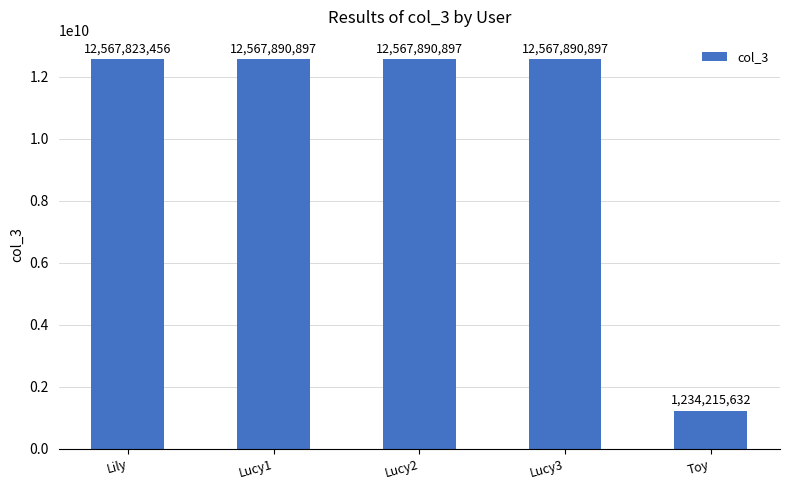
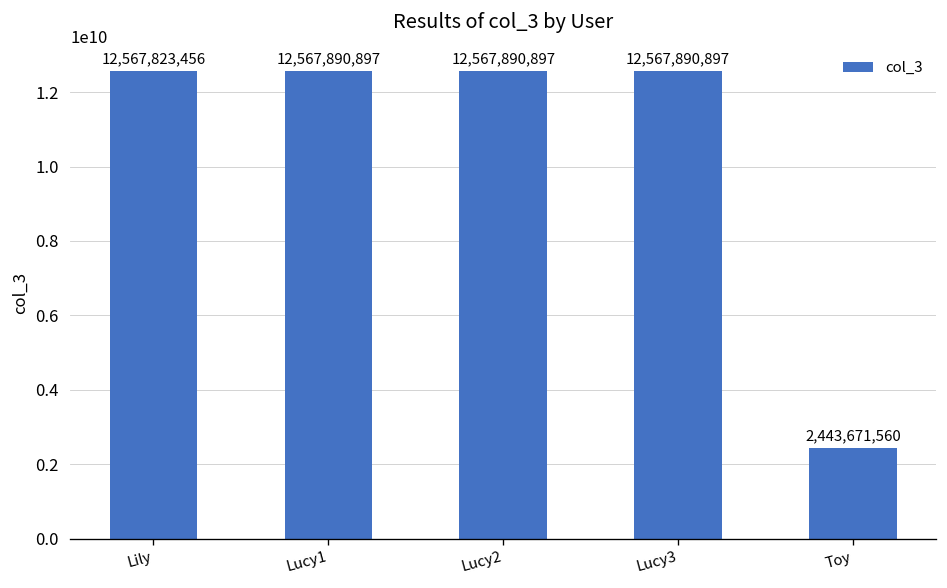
  {
    "Lily": "12,567,823,456",
    "Lucy1": "12,567,890,897",
    "Lucy2": "12,567,890,897",
    "Lucy3": "12,567,890,897",
-   "Toy": "1,234,215,632"
+   "Toy": "2,443,671,560"
  }
